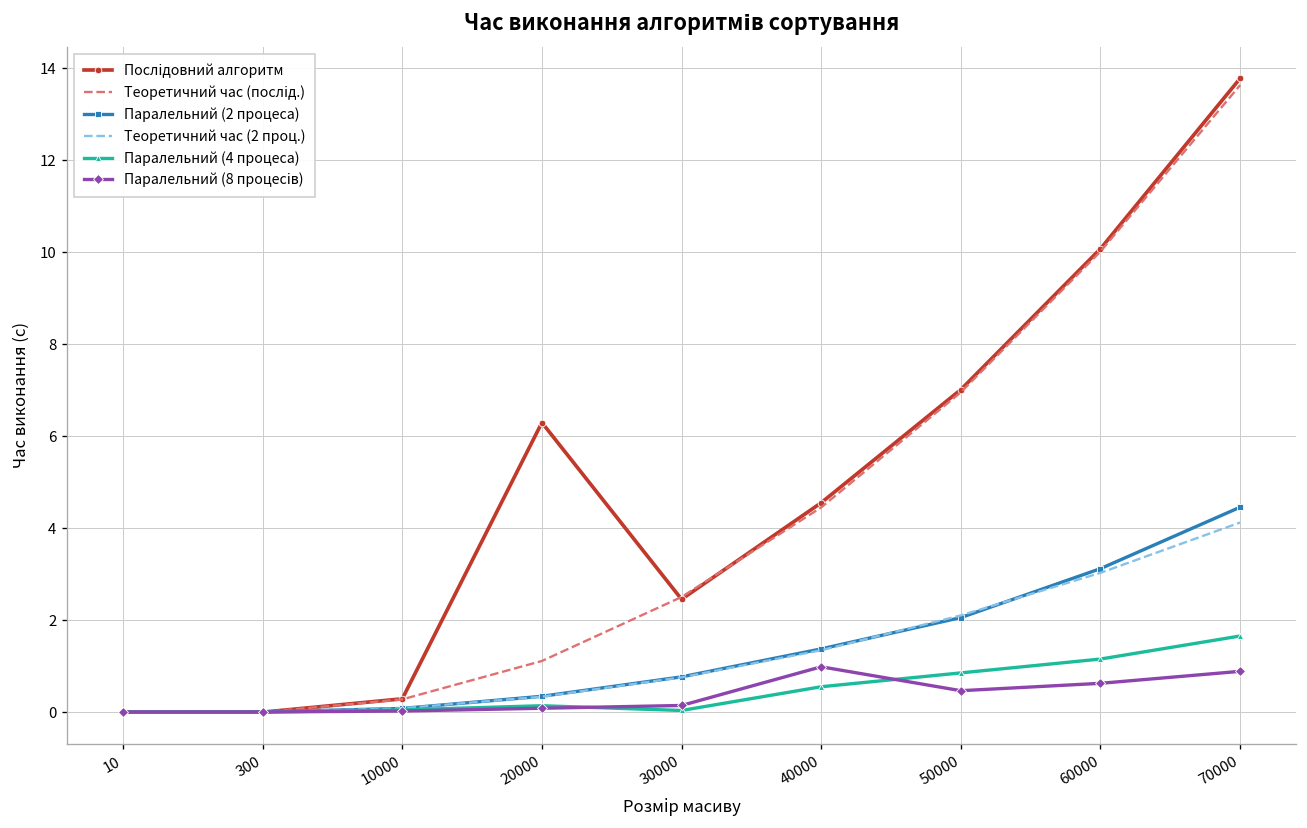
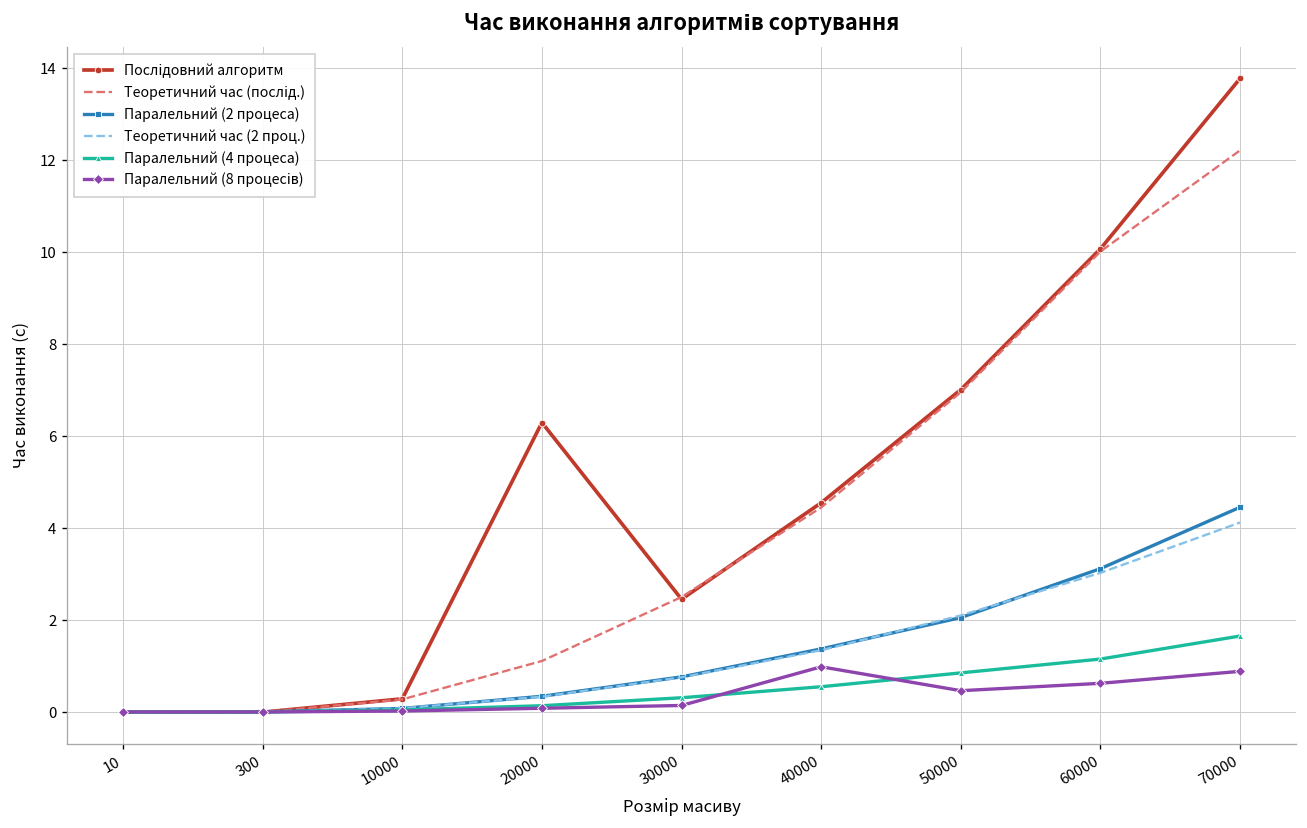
  {
    "Послідовний алгоритм": {
      "20000": 6.3,
      "40000": 4.6,
      "70000": 13.8
    },
    "Теоретичний час (послід.)": {
      "20000": 1.1,
      "40000": 4.5,
-     "70000": 13.6
+     "70000": 12.2
    },
    "Паралельний (2 процеса)": {
      "60000": 3.1,
      "70000": 4.5
    },
    "Теоретичний час (2 проц.)": {
      "60000": 3.0,
      "70000": 4.1
    },
    "Паралельний (4 процеса)": {
-     "30000": 0.0,
+     "30000": 0.3,
      "40000": 0.6,
      "50000": 0.9,
      "60000": 1.2,
      "70000": 1.7
    },
    "Паралельний (8 процесів)": {
      "30000": 0.1,
      "40000": 1.0,
      "50000": 0.5,
      "60000": 0.6,
      "70000": 0.9
    }
  }
